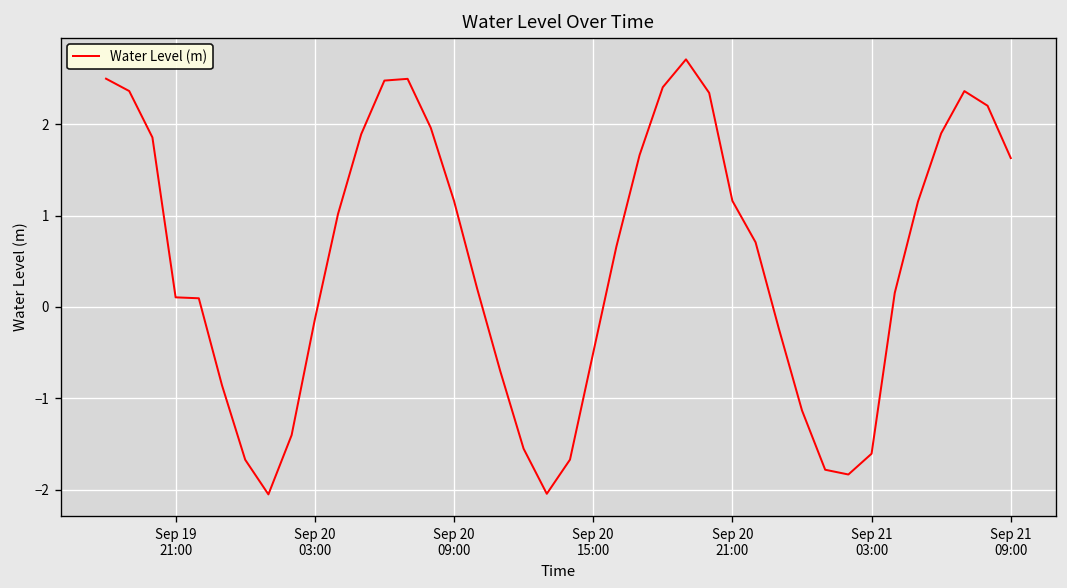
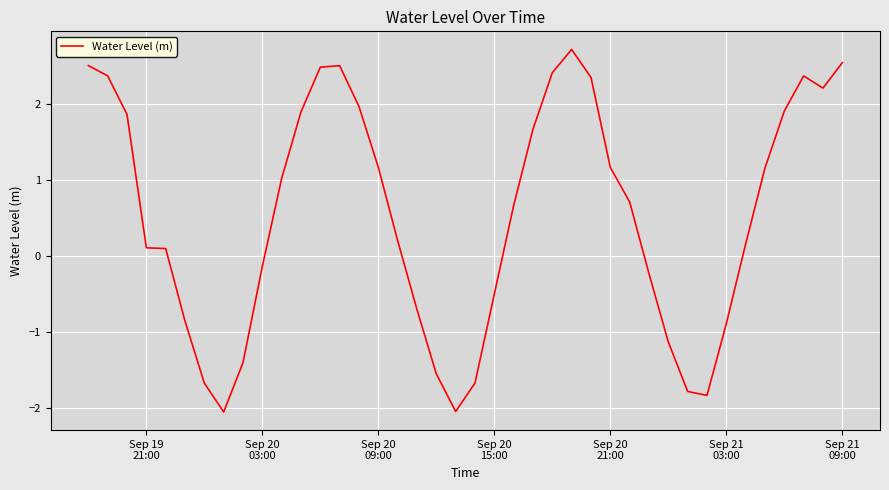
  {
    "Sep 19 21:00": 0.1,
    "Sep 20 03:00": -0.1,
    "Sep 20 09:00": 1.2,
    "Sep 20 15:00": -0.5,
    "Sep 20 21:00": 1.2,
-   "Sep 21 03:00": -1.6,
-   "Sep 21 09:00": 1.6
+   "Sep 21 03:00": -0.9,
+   "Sep 21 09:00": 2.5
  }
